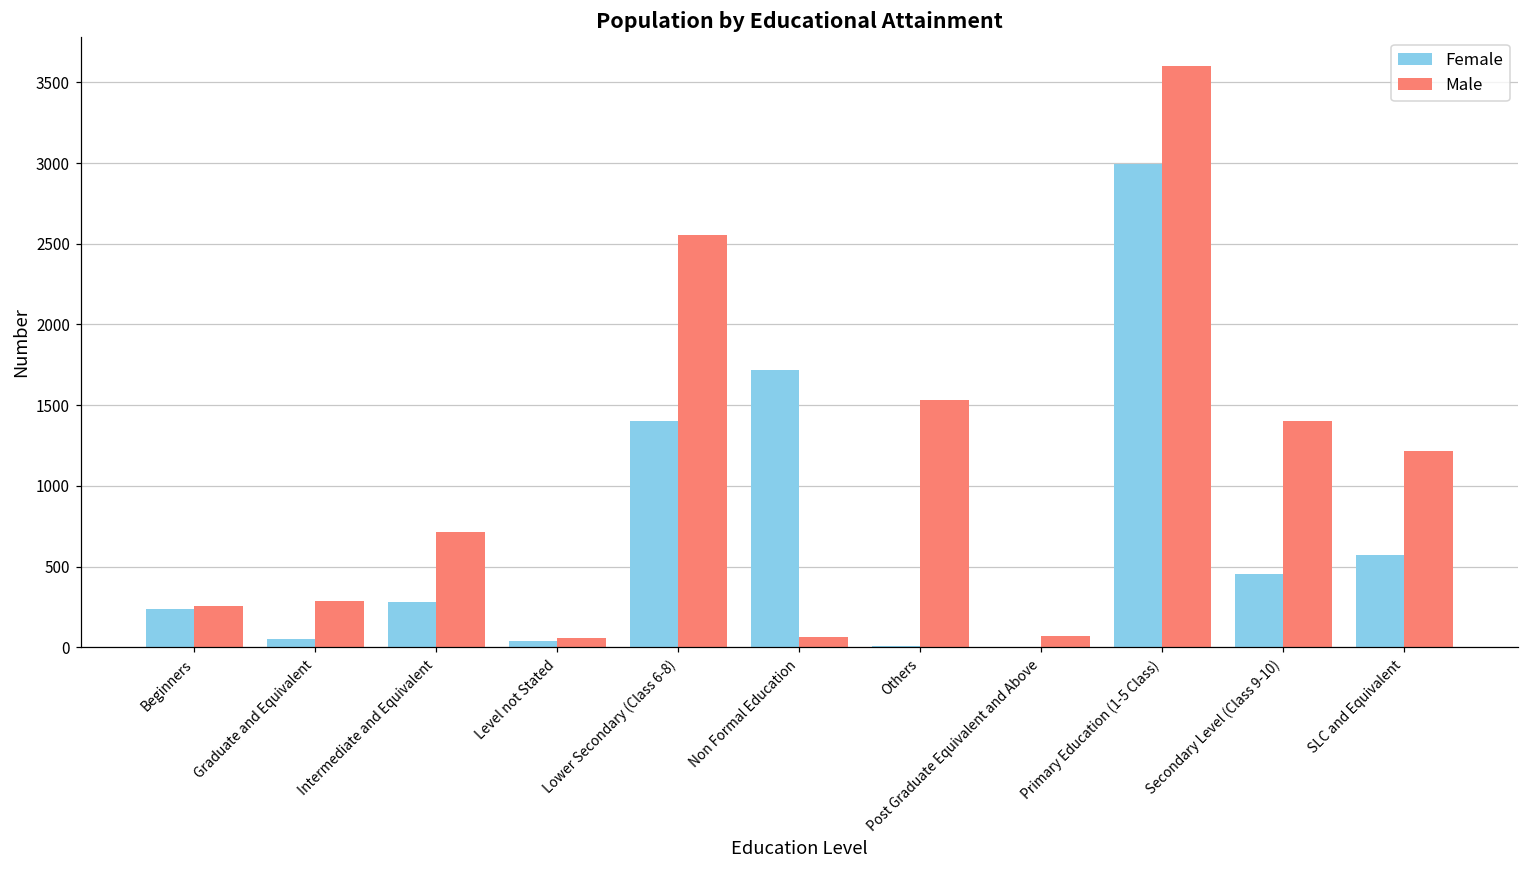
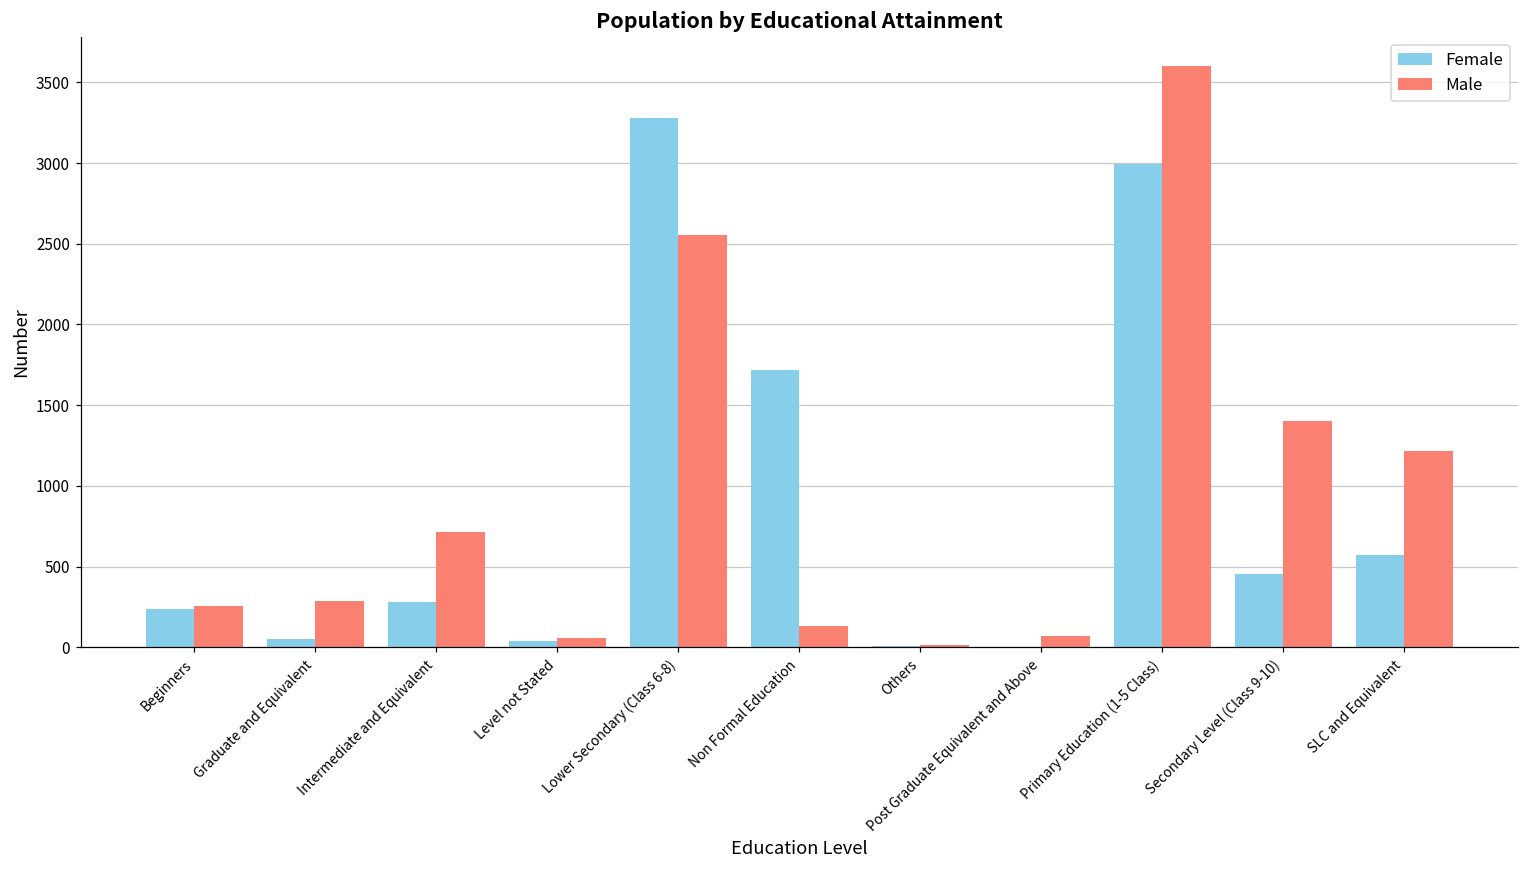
  {
    "Female": {
      "Beginners": 240,
      "Graduate and Equivalent": 50,
      "Intermediate and Equivalent": 280,
      "Level not Stated": 40,
-     "Lower Secondary (Class 6-8)": 1400,
+     "Lower Secondary (Class 6-8)": 3280,
      "Non Formal Education": 1720,
      "Primary Education (1-5 Class)": 2990,
      "Secondary Level (Class 9-10)": 450,
      "SLC and Equivalent": 570
    },
    "Male": {
      "Beginners": 250,
      "Graduate and Equivalent": 280,
      "Intermediate and Equivalent": 710,
      "Level not Stated": 60,
      "Lower Secondary (Class 6-8)": 2550,
-     "Non Formal Education": 70,
-     "Others": 1530,
+     "Non Formal Education": 130,
+     "Others": 20,
      "Post Graduate Equivalent and Above": 70,
      "Primary Education (1-5 Class)": 3600,
      "Secondary Level (Class 9-10)": 1400,
      "SLC and Equivalent": 1220
    }
  }
